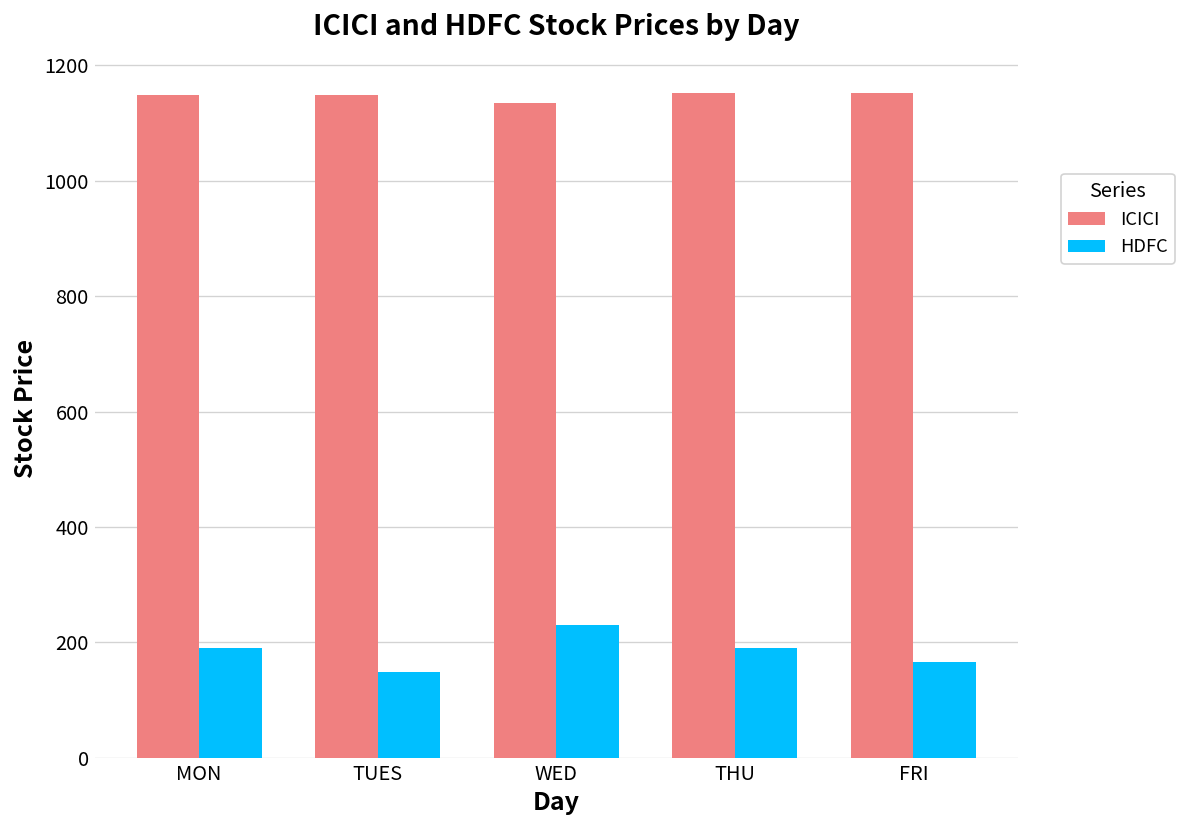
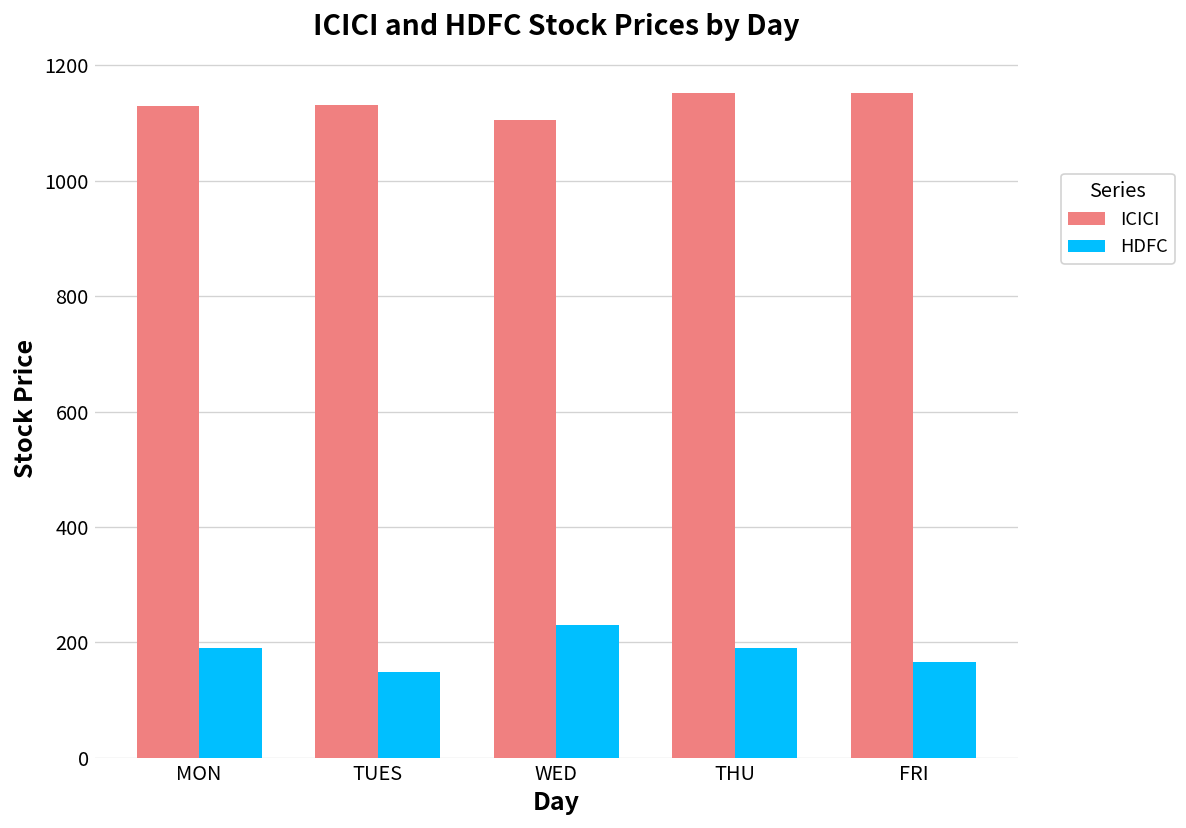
  {
    "ICICI": {
-     "MON": 1150,
-     "TUES": 1150,
-     "WED": 1130,
+     "MON": 1130,
+     "TUES": 1130,
+     "WED": 1110,
      "THU": 1150,
      "FRI": 1150
    },
    "HDFC": {
      "MON": 190,
      "TUES": 150,
      "WED": 230,
      "THU": 190,
      "FRI": 170
    }
  }
